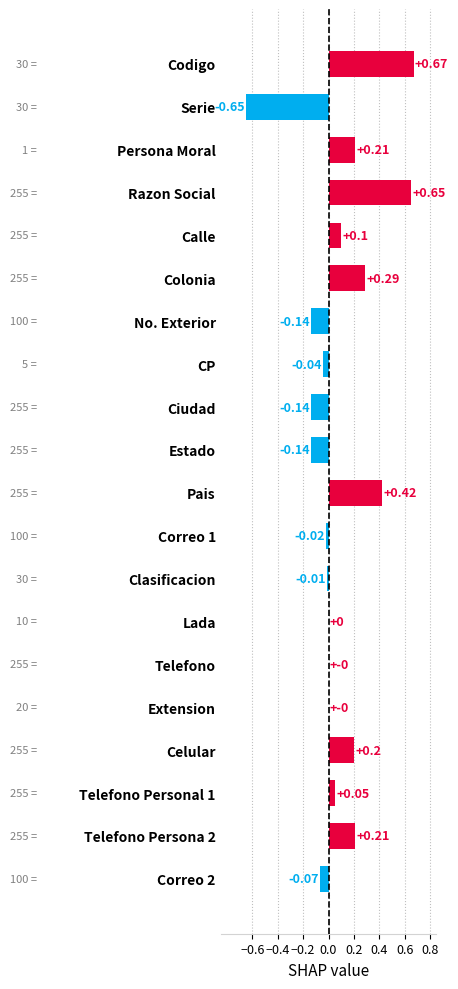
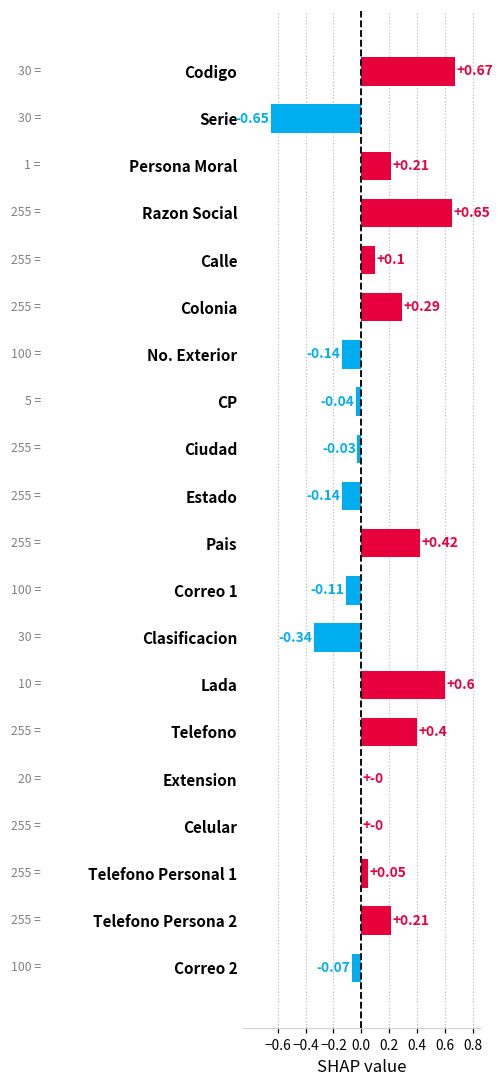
  {
    "Codigo": "+0.67",
    "Serie": "-0.65",
    "Persona Moral": "+0.21",
    "Razon Social": "+0.65",
    "Calle": "+0.1",
    "Colonia": "+0.29",
    "No. Exterior": "-0.14",
    "CP": "-0.04",
-   "Ciudad": "-0.14",
+   "Ciudad": "-0.03",
    "Estado": "-0.14",
    "Pais": "+0.42",
-   "Correo 1": "-0.02",
-   "Clasificacion": "-0.01",
-   "Lada": "+0",
-   "Telefono": "+-0",
+   "Correo 1": "-0.11",
+   "Clasificacion": "-0.34",
+   "Lada": "+0.6",
+   "Telefono": "+0.4",
    "Extension": "+-0",
-   "Celular": "+0.2",
+   "Celular": "+-0",
    "Telefono Personal 1": "+0.05",
    "Telefono Persona 2": "+0.21",
    "Correo 2": "-0.07"
  }
